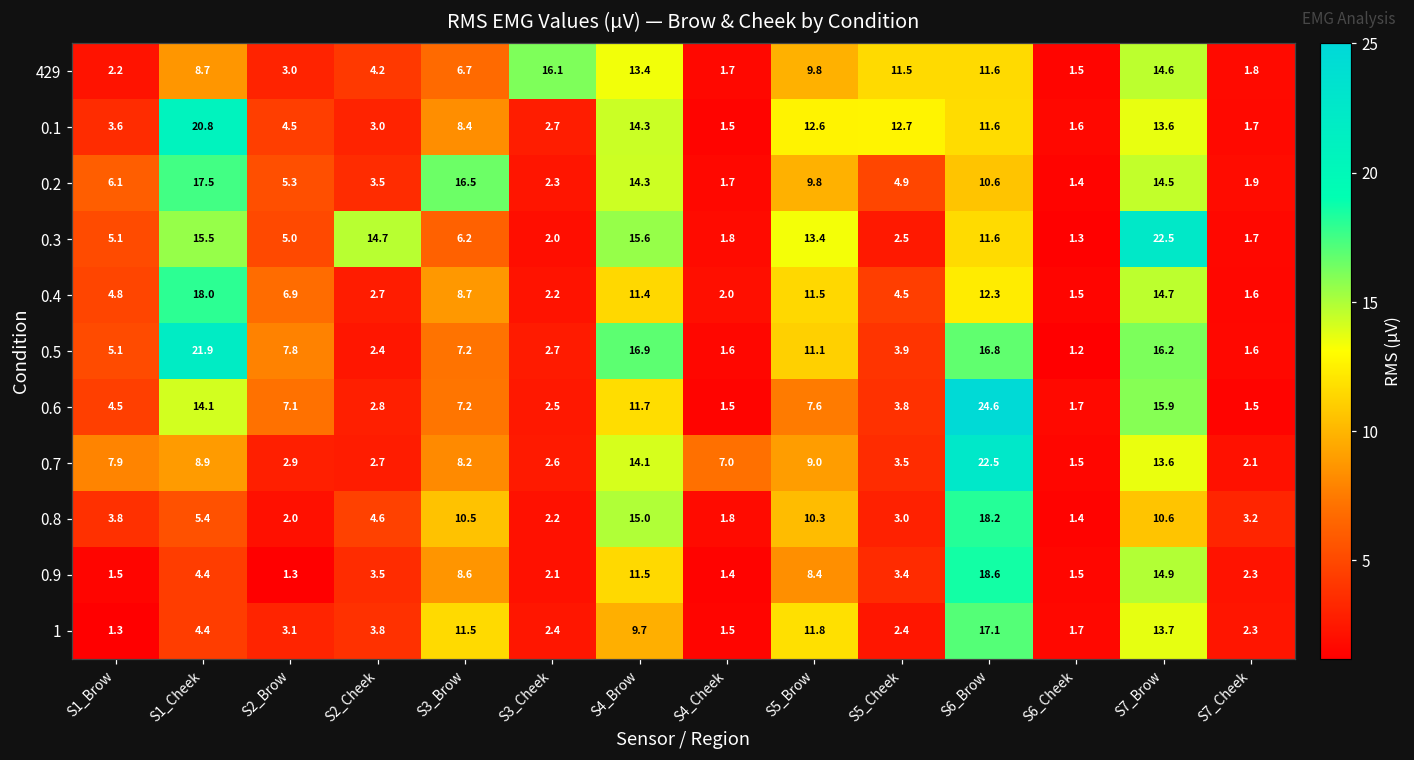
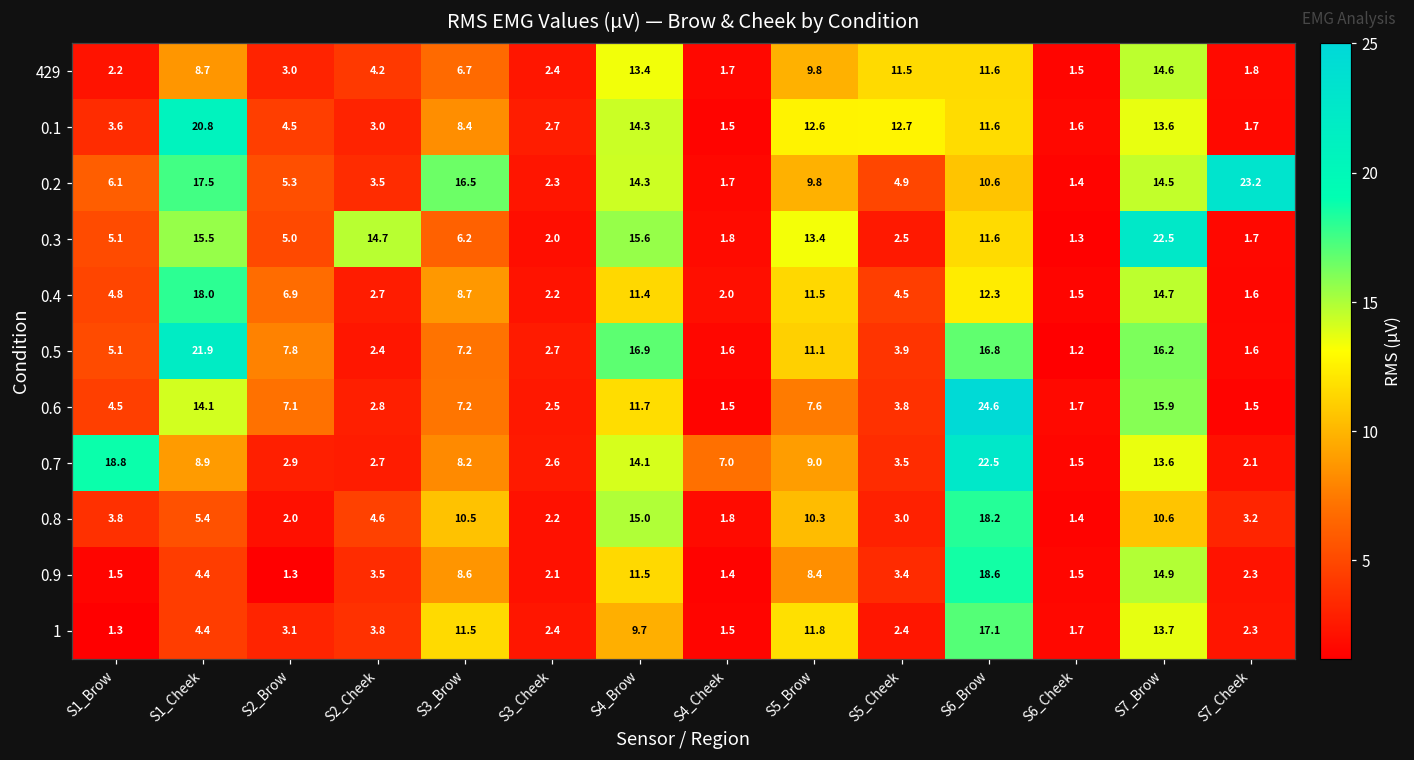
  {
    "429": {
      "S1_Brow": 2.2,
      "S1_Cheek": 8.7,
      "S2_Brow": 3.0,
      "S2_Cheek": 4.2,
      "S3_Brow": 6.7,
-     "S3_Cheek": 16.1,
+     "S3_Cheek": 2.4,
      "S4_Brow": 13.4,
      "S4_Cheek": 1.7,
      "S5_Brow": 9.8,
      "S5_Cheek": 11.5,
      "S6_Brow": 11.6,
      "S6_Cheek": 1.5,
      "S7_Brow": 14.6,
      "S7_Cheek": 1.8
    },
    "0.1": {
      "S1_Brow": 3.6,
      "S1_Cheek": 20.8,
      "S2_Brow": 4.5,
      "S2_Cheek": 3.0,
      "S3_Brow": 8.4,
      "S3_Cheek": 2.7,
      "S4_Brow": 14.3,
      "S4_Cheek": 1.5,
      "S5_Brow": 12.6,
      "S5_Cheek": 12.7,
      "S6_Brow": 11.6,
      "S6_Cheek": 1.6,
      "S7_Brow": 13.6,
      "S7_Cheek": 1.7
    },
    "0.2": {
      "S1_Brow": 6.1,
      "S1_Cheek": 17.5,
      "S2_Brow": 5.3,
      "S2_Cheek": 3.5,
      "S3_Brow": 16.5,
      "S3_Cheek": 2.3,
      "S4_Brow": 14.3,
      "S4_Cheek": 1.7,
      "S5_Brow": 9.8,
      "S5_Cheek": 4.9,
      "S6_Brow": 10.6,
      "S6_Cheek": 1.4,
      "S7_Brow": 14.5,
-     "S7_Cheek": 1.9
+     "S7_Cheek": 23.2
    },
    "0.3": {
      "S1_Brow": 5.1,
      "S1_Cheek": 15.5,
      "S2_Brow": 5.0,
      "S2_Cheek": 14.7,
      "S3_Brow": 6.2,
      "S3_Cheek": 2.0,
      "S4_Brow": 15.6,
      "S4_Cheek": 1.8,
      "S5_Brow": 13.4,
      "S5_Cheek": 2.5,
      "S6_Brow": 11.6,
      "S6_Cheek": 1.3,
      "S7_Brow": 22.5,
      "S7_Cheek": 1.7
    },
    "0.4": {
      "S1_Brow": 4.8,
      "S1_Cheek": 18.0,
      "S2_Brow": 6.9,
      "S2_Cheek": 2.7,
      "S3_Brow": 8.7,
      "S3_Cheek": 2.2,
      "S4_Brow": 11.4,
      "S4_Cheek": 2.0,
      "S5_Brow": 11.5,
      "S5_Cheek": 4.5,
      "S6_Brow": 12.3,
      "S6_Cheek": 1.5,
      "S7_Brow": 14.7,
      "S7_Cheek": 1.6
    },
    "0.5": {
      "S1_Brow": 5.1,
      "S1_Cheek": 21.9,
      "S2_Brow": 7.8,
      "S2_Cheek": 2.4,
      "S3_Brow": 7.2,
      "S3_Cheek": 2.7,
      "S4_Brow": 16.9,
      "S4_Cheek": 1.6,
      "S5_Brow": 11.1,
      "S5_Cheek": 3.9,
      "S6_Brow": 16.8,
      "S6_Cheek": 1.2,
      "S7_Brow": 16.2,
      "S7_Cheek": 1.6
    },
    "0.6": {
      "S1_Brow": 4.5,
      "S1_Cheek": 14.1,
      "S2_Brow": 7.1,
      "S2_Cheek": 2.8,
      "S3_Brow": 7.2,
      "S3_Cheek": 2.5,
      "S4_Brow": 11.7,
      "S4_Cheek": 1.5,
      "S5_Brow": 7.6,
      "S5_Cheek": 3.8,
      "S6_Brow": 24.6,
      "S6_Cheek": 1.7,
      "S7_Brow": 15.9,
      "S7_Cheek": 1.5
    },
    "0.7": {
-     "S1_Brow": 7.9,
+     "S1_Brow": 18.8,
      "S1_Cheek": 8.9,
      "S2_Brow": 2.9,
      "S2_Cheek": 2.7,
      "S3_Brow": 8.2,
      "S3_Cheek": 2.6,
      "S4_Brow": 14.1,
      "S4_Cheek": 7.0,
      "S5_Brow": 9.0,
      "S5_Cheek": 3.5,
      "S6_Brow": 22.5,
      "S6_Cheek": 1.5,
      "S7_Brow": 13.6,
      "S7_Cheek": 2.1
    },
    "0.8": {
      "S1_Brow": 3.8,
      "S1_Cheek": 5.4,
      "S2_Brow": 2.0,
      "S2_Cheek": 4.6,
      "S3_Brow": 10.5,
      "S3_Cheek": 2.2,
      "S4_Brow": 15.0,
      "S4_Cheek": 1.8,
      "S5_Brow": 10.3,
      "S5_Cheek": 3.0,
      "S6_Brow": 18.2,
      "S6_Cheek": 1.4,
      "S7_Brow": 10.6,
      "S7_Cheek": 3.2
    },
    "0.9": {
      "S1_Brow": 1.5,
      "S1_Cheek": 4.4,
      "S2_Brow": 1.3,
      "S2_Cheek": 3.5,
      "S3_Brow": 8.6,
      "S3_Cheek": 2.1,
      "S4_Brow": 11.5,
      "S4_Cheek": 1.4,
      "S5_Brow": 8.4,
      "S5_Cheek": 3.4,
      "S6_Brow": 18.6,
      "S6_Cheek": 1.5,
      "S7_Brow": 14.9,
      "S7_Cheek": 2.3
    },
    "1": {
      "S1_Brow": 1.3,
      "S1_Cheek": 4.4,
      "S2_Brow": 3.1,
      "S2_Cheek": 3.8,
      "S3_Brow": 11.5,
      "S3_Cheek": 2.4,
      "S4_Brow": 9.7,
      "S4_Cheek": 1.5,
      "S5_Brow": 11.8,
      "S5_Cheek": 2.4,
      "S6_Brow": 17.1,
      "S6_Cheek": 1.7,
      "S7_Brow": 13.7,
      "S7_Cheek": 2.3
    }
  }
